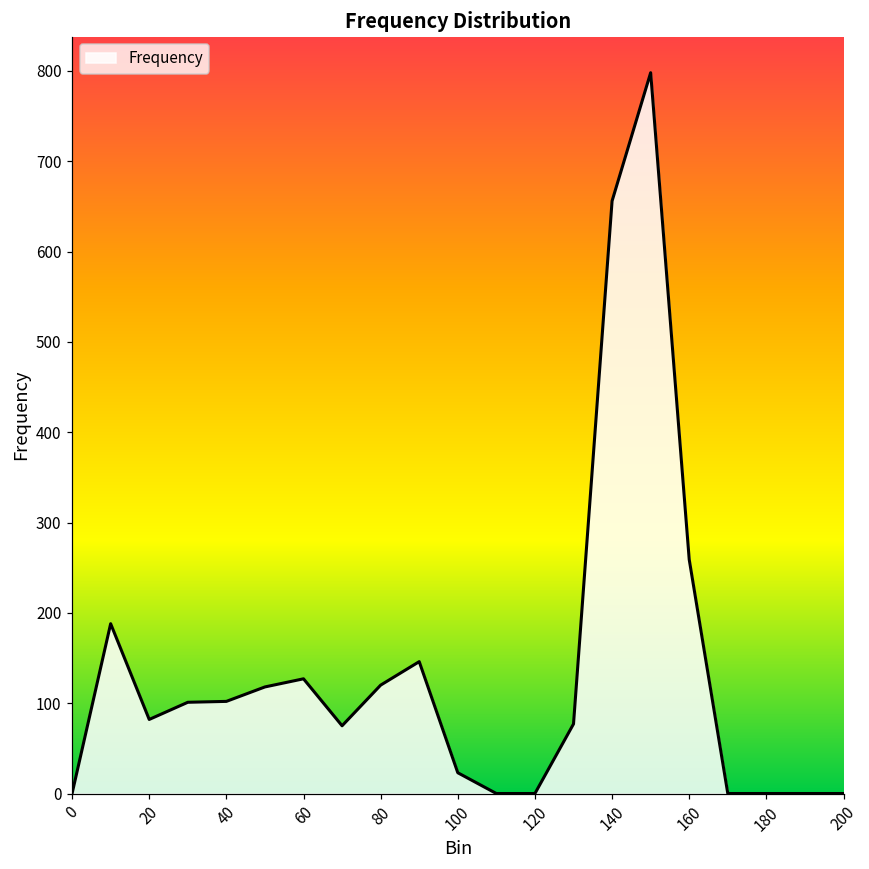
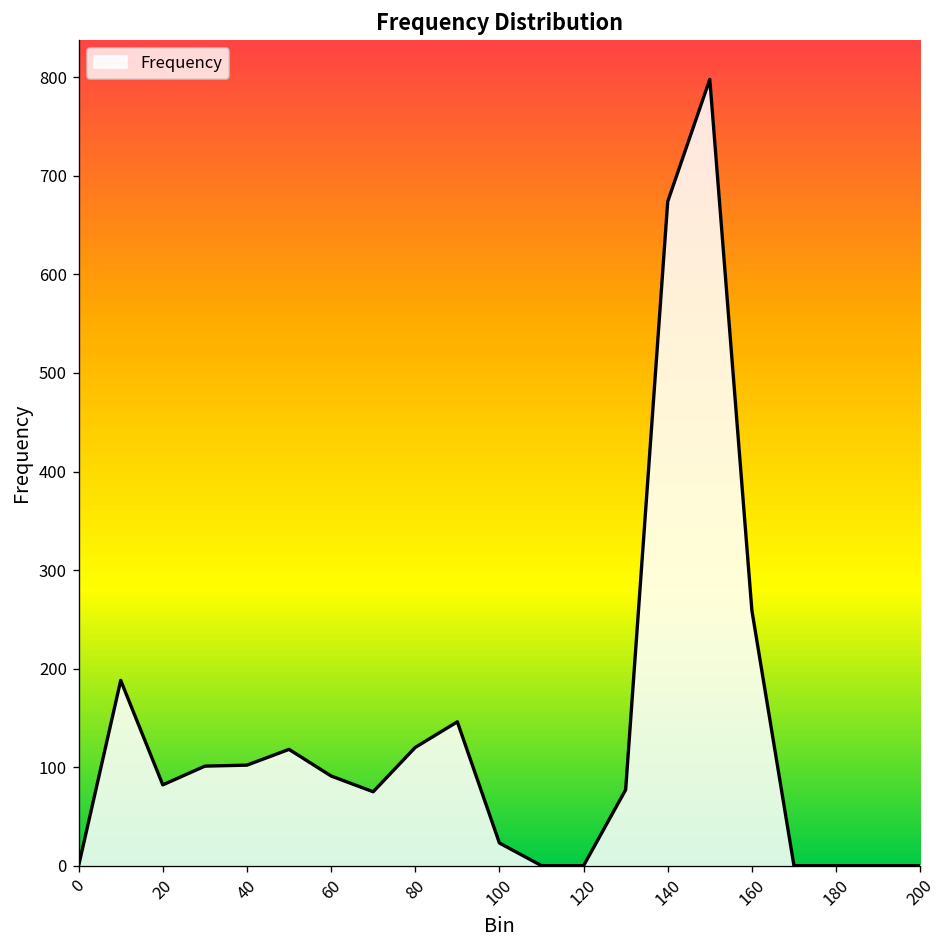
  {
    "0": 0,
    "20": 80,
    "40": 100,
-   "60": 130,
+   "60": 90,
    "80": 120,
    "100": 20,
    "120": 0,
-   "140": 660,
+   "140": 670,
    "160": 260,
    "180": 0,
    "200": 0
  }
